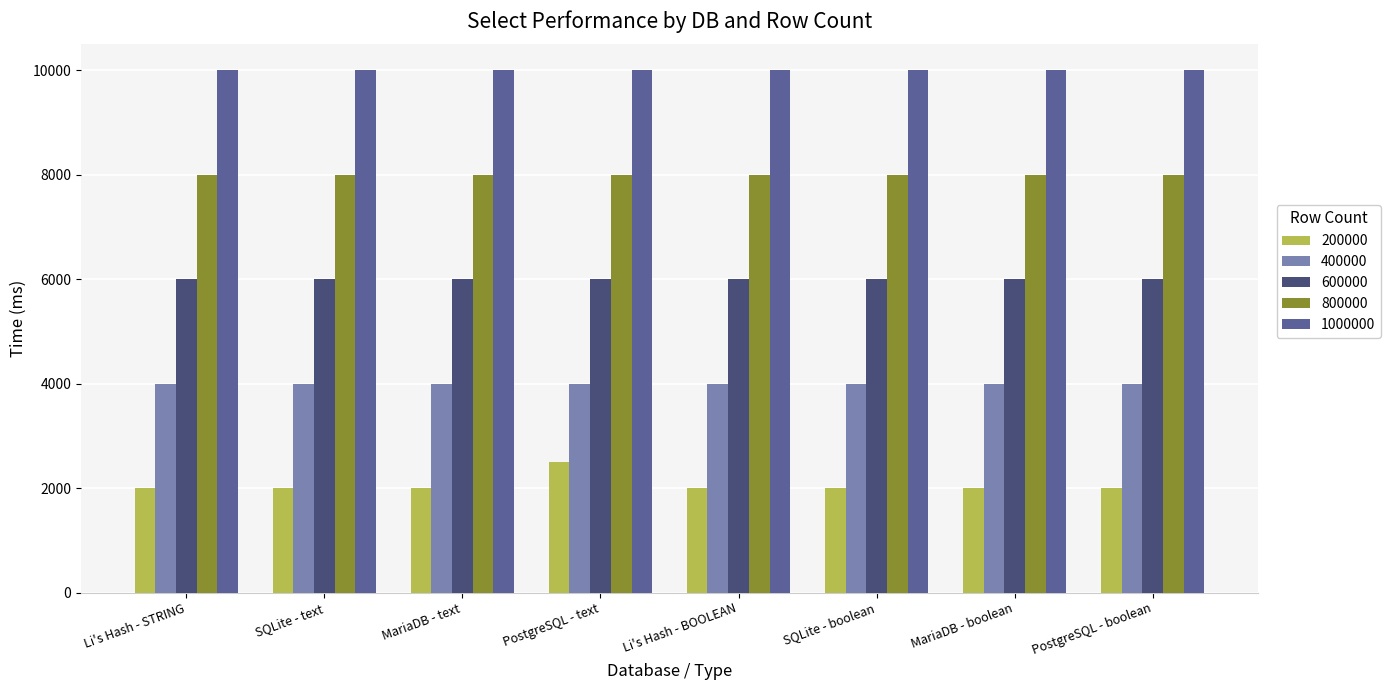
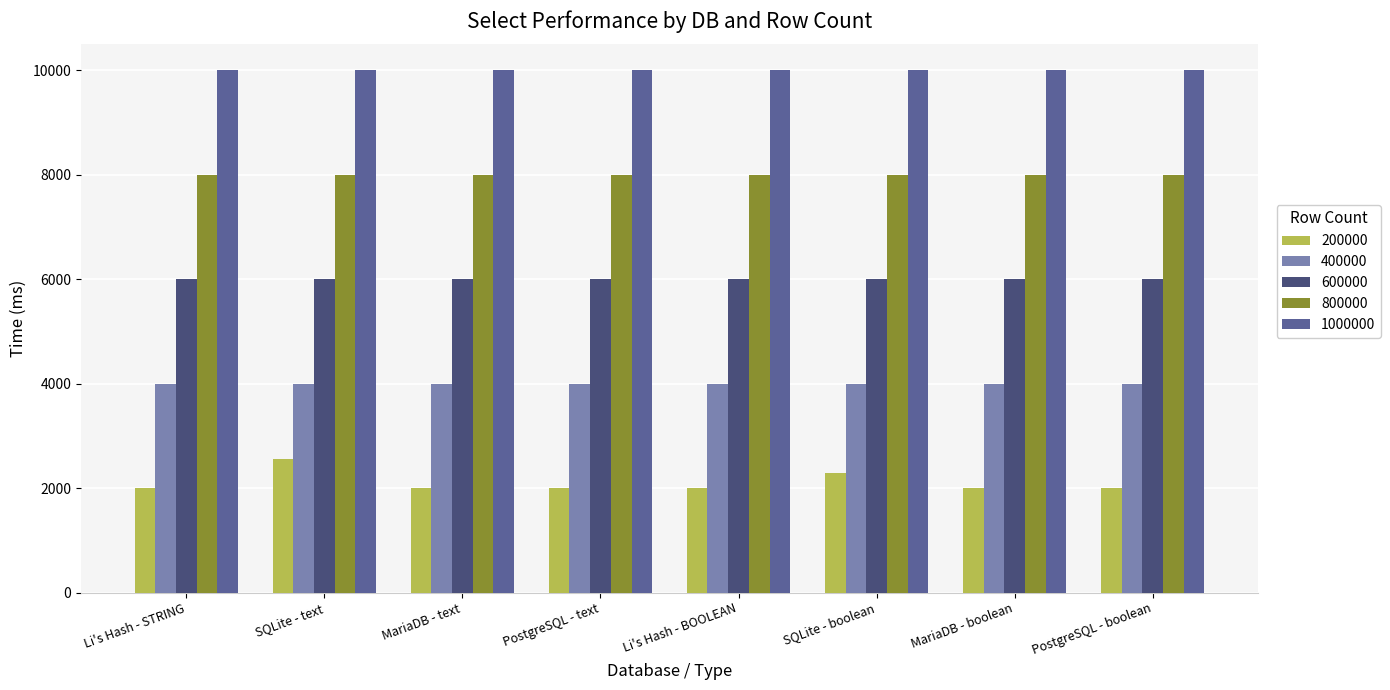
  {
    "200000": {
      "Li's Hash - STRING": 2000,
-     "SQLite - text": 2000,
+     "SQLite - text": 2600,
      "MariaDB - text": 2000,
-     "PostgreSQL - text": 2500,
+     "PostgreSQL - text": 2000,
      "Li's Hash - BOOLEAN": 2000,
-     "SQLite - boolean": 2000,
+     "SQLite - boolean": 2300,
      "MariaDB - boolean": 2000,
      "PostgreSQL - boolean": 2000
    },
    "800000": {
      "Li's Hash - STRING": 8000,
      "SQLite - text": 8000,
      "MariaDB - text": 8000,
      "PostgreSQL - text": 8000,
      "Li's Hash - BOOLEAN": 8000,
      "SQLite - boolean": 8000,
      "MariaDB - boolean": 8000,
      "PostgreSQL - boolean": 8000
    }
  }
